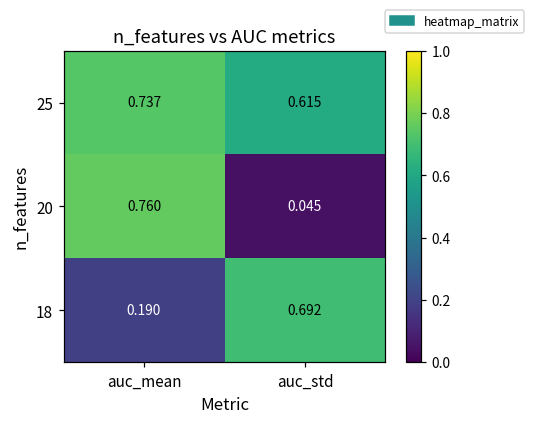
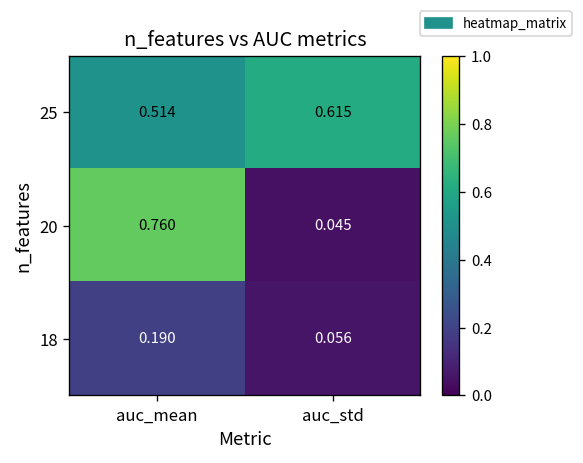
  {
    "25": {
-     "auc_mean": 0.737,
+     "auc_mean": 0.514,
      "auc_std": 0.615
    },
    "20": {
      "auc_mean": 0.760,
      "auc_std": 0.045
    },
    "18": {
      "auc_mean": 0.190,
-     "auc_std": 0.692
+     "auc_std": 0.056
    }
  }
